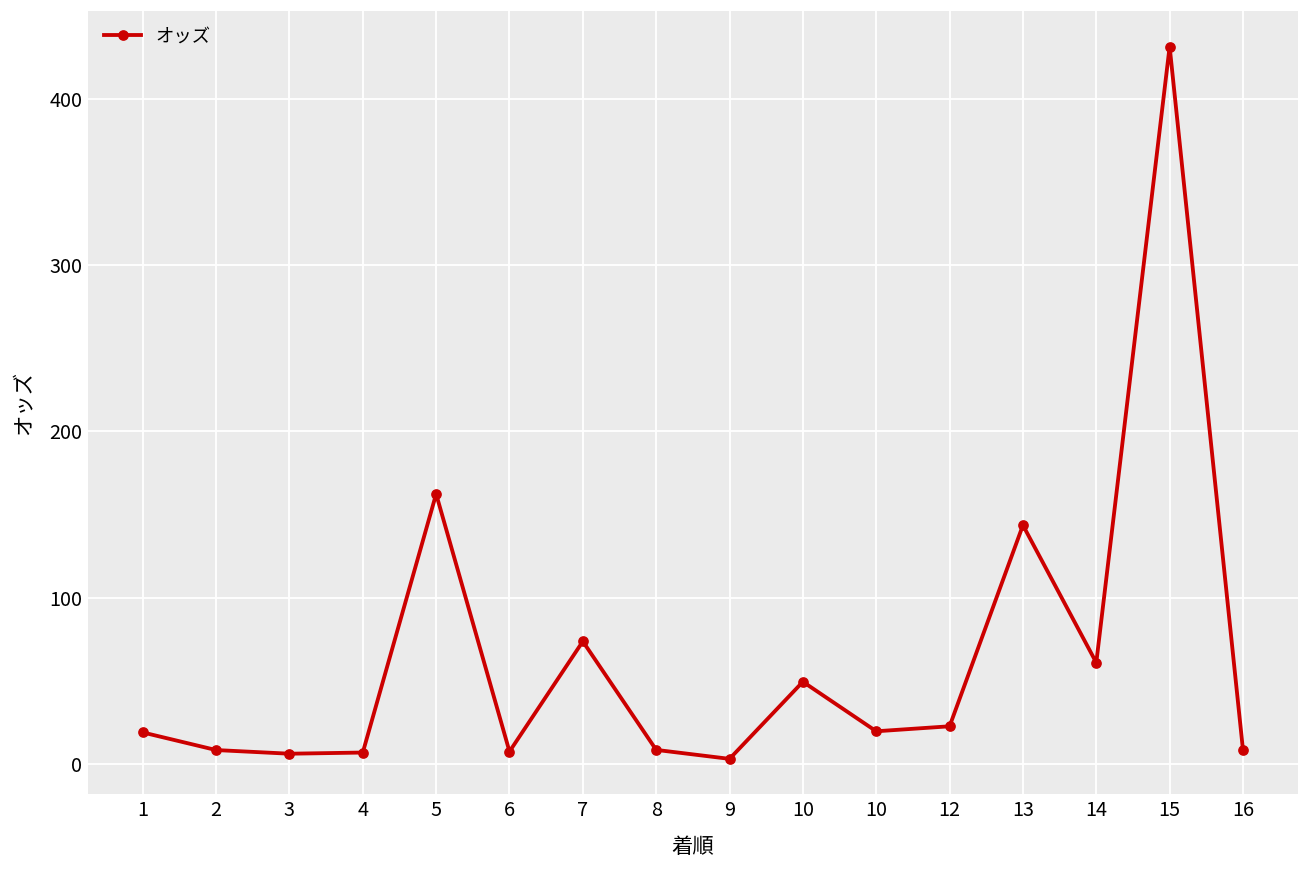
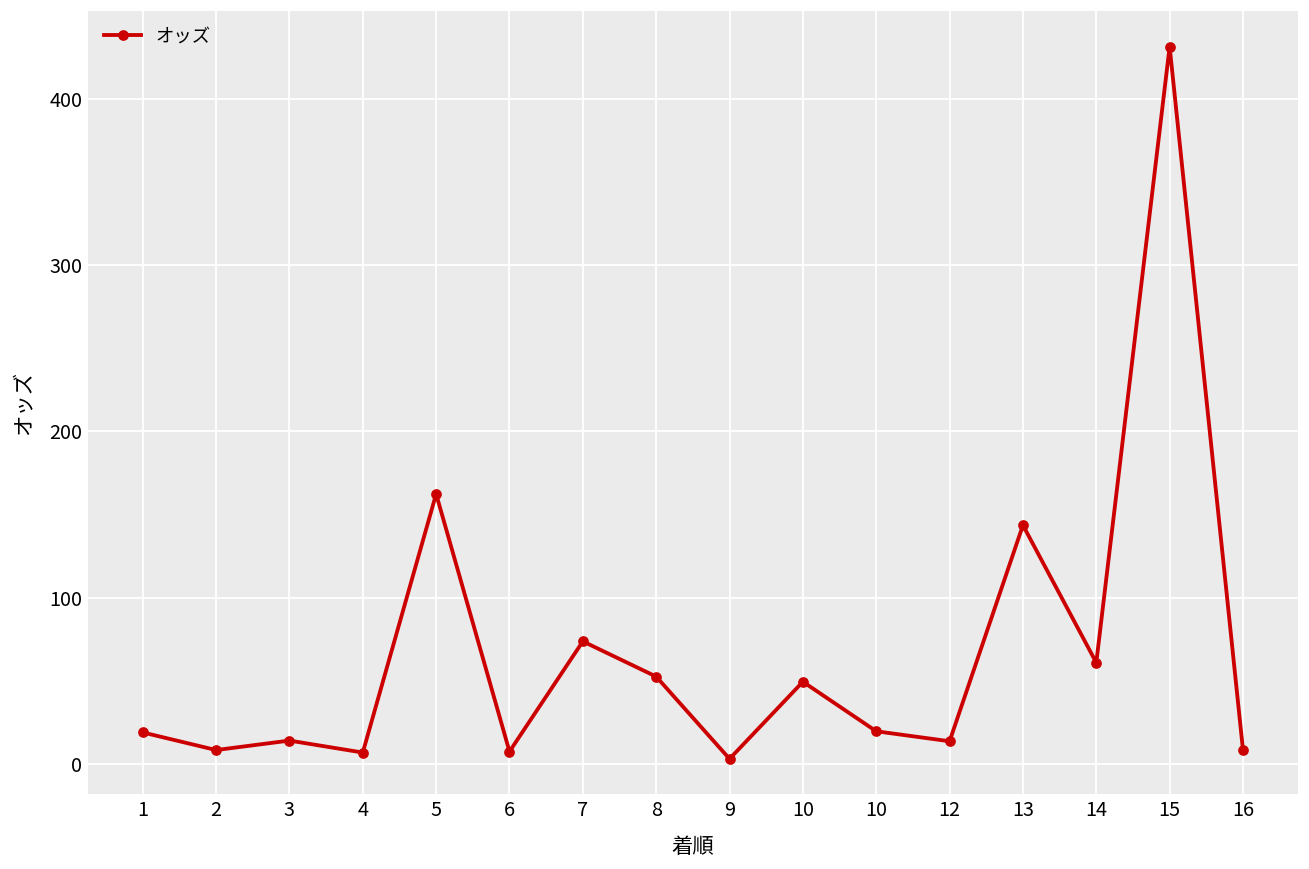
  {
    "1": 19,
    "2": 8,
-   "3": 6,
+   "3": 14,
    "4": 7,
    "5": 162,
    "6": 7,
    "7": 74,
-   "8": 8,
+   "8": 52,
    "9": 3,
-   "12": 23,
+   "12": 14,
    "13": 144,
    "14": 61,
    "15": 432,
    "16": 8
  }
